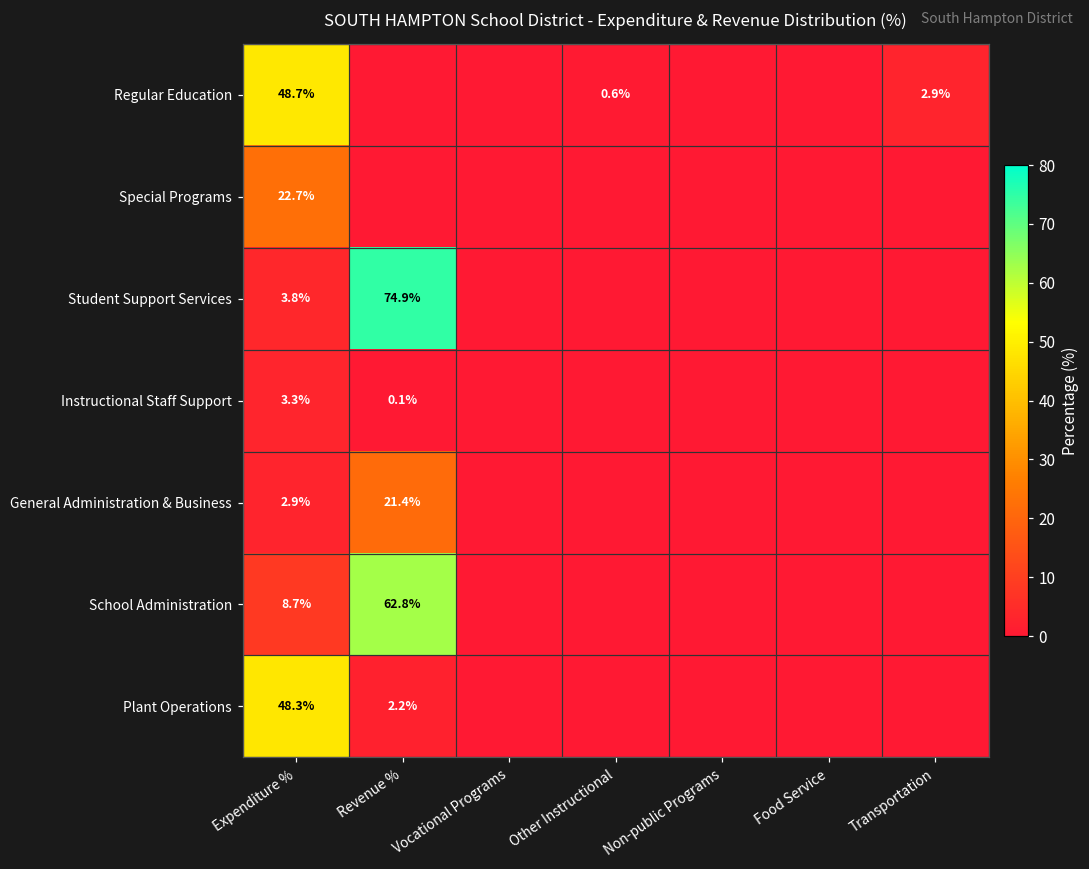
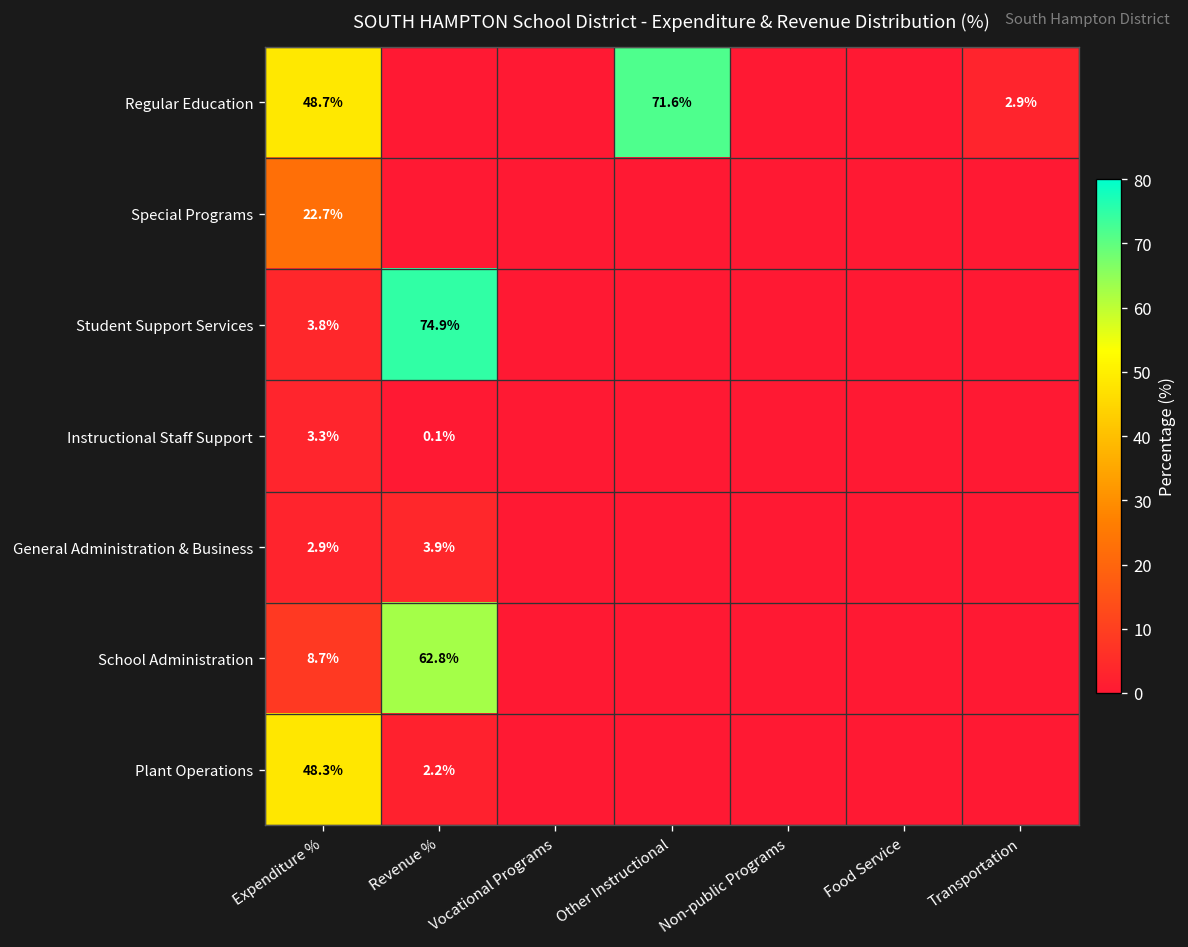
  {
    "Regular Education": {
      "Expenditure %": "48.7%",
-     "Other Instructional": "0.6%",
+     "Other Instructional": "71.6%",
      "Transportation": "2.9%"
    },
    "Special Programs": {
      "Expenditure %": "22.7%"
    },
    "Student Support Services": {
      "Expenditure %": "3.8%",
      "Revenue %": "74.9%"
    },
    "Instructional Staff Support": {
      "Expenditure %": "3.3%",
      "Revenue %": "0.1%"
    },
    "General Administration & Business": {
      "Expenditure %": "2.9%",
-     "Revenue %": "21.4%"
+     "Revenue %": "3.9%"
    },
    "School Administration": {
      "Expenditure %": "8.7%",
      "Revenue %": "62.8%"
    },
    "Plant Operations": {
      "Expenditure %": "48.3%",
      "Revenue %": "2.2%"
    }
  }
